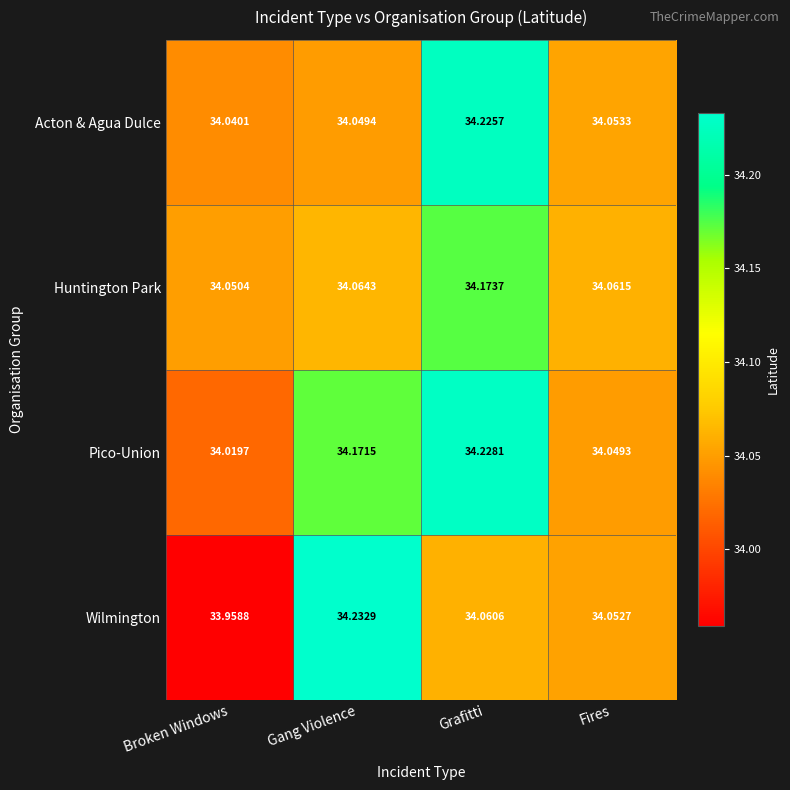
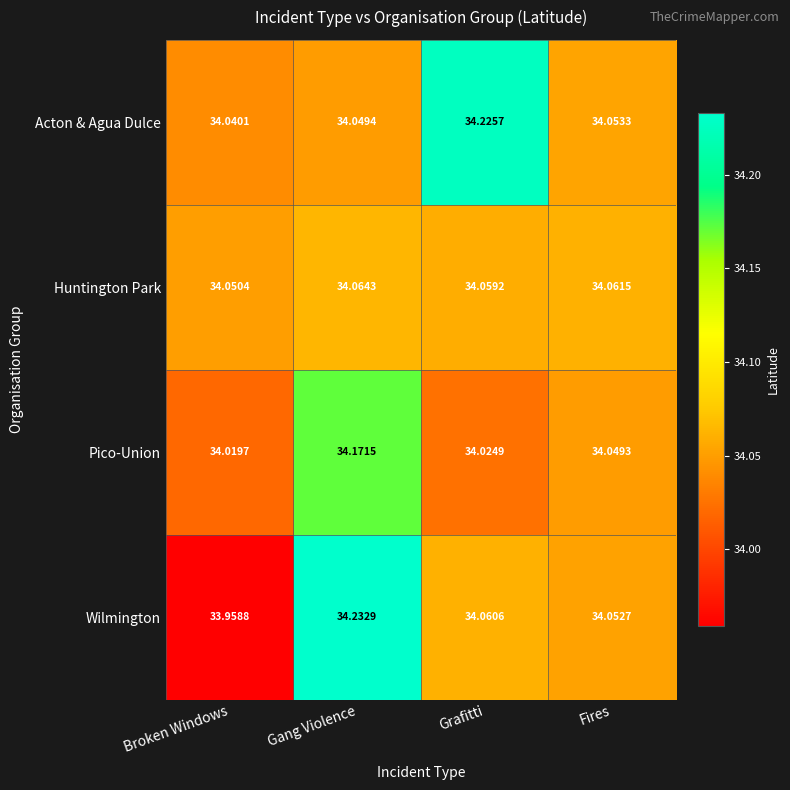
  {
    "Acton & Agua Dulce": {
      "Broken Windows": 34.0401,
      "Gang Violence": 34.0494,
      "Grafitti": 34.2257,
      "Fires": 34.0533
    },
    "Huntington Park": {
      "Broken Windows": 34.0504,
      "Gang Violence": 34.0643,
-     "Grafitti": 34.1737,
+     "Grafitti": 34.0592,
      "Fires": 34.0615
    },
    "Pico-Union": {
      "Broken Windows": 34.0197,
      "Gang Violence": 34.1715,
-     "Grafitti": 34.2281,
+     "Grafitti": 34.0249,
      "Fires": 34.0493
    },
    "Wilmington": {
      "Broken Windows": 33.9588,
      "Gang Violence": 34.2329,
      "Grafitti": 34.0606,
      "Fires": 34.0527
    }
  }
